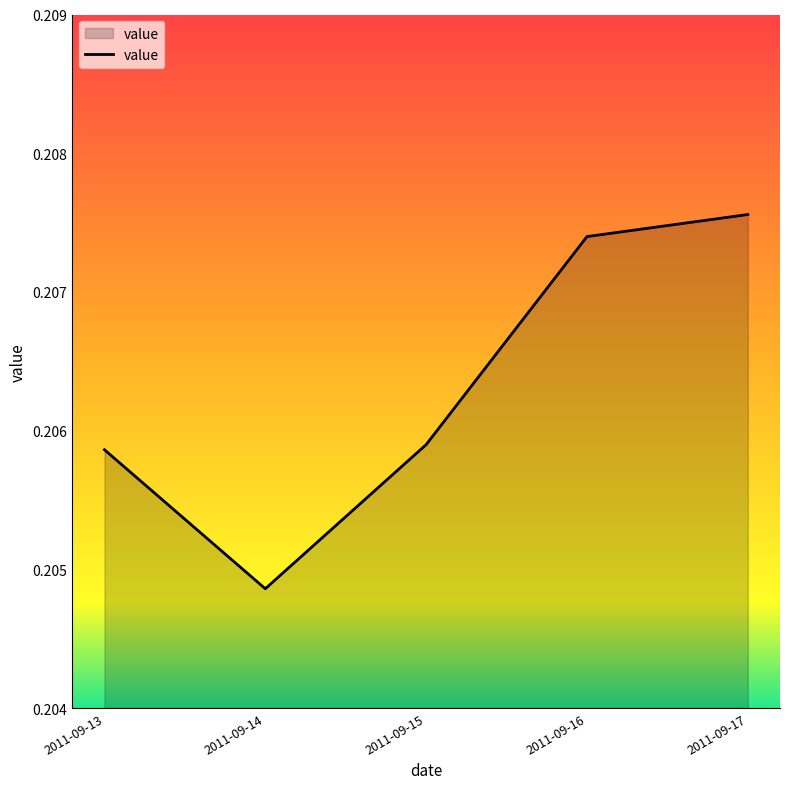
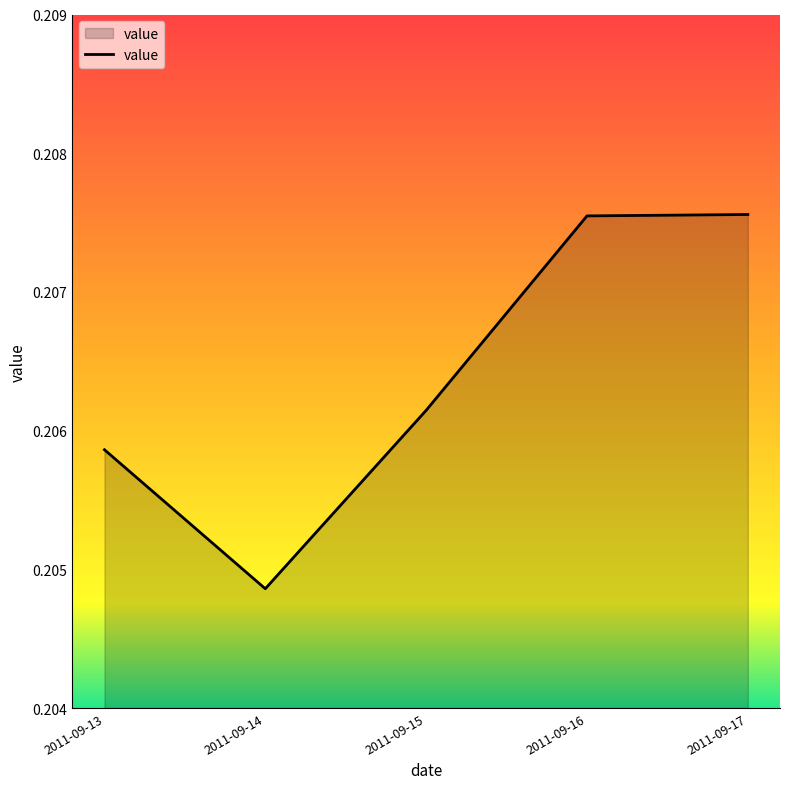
  {
    "2011-09-13": 0.20586,
    "2011-09-14": 0.20486,
-   "2011-09-15": 0.20590,
-   "2011-09-16": 0.20740,
+   "2011-09-15": 0.20615,
+   "2011-09-16": 0.20755,
    "2011-09-17": 0.20756
  }
